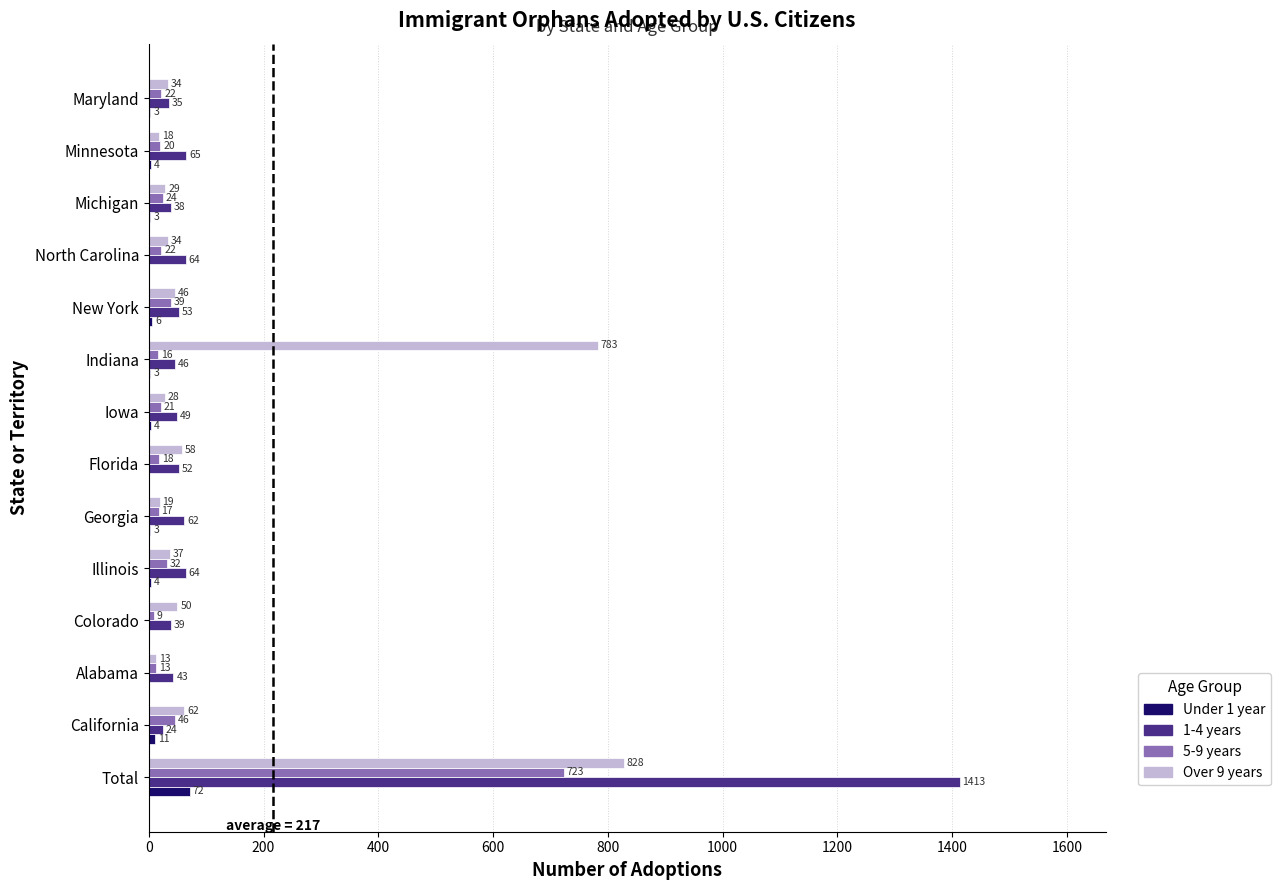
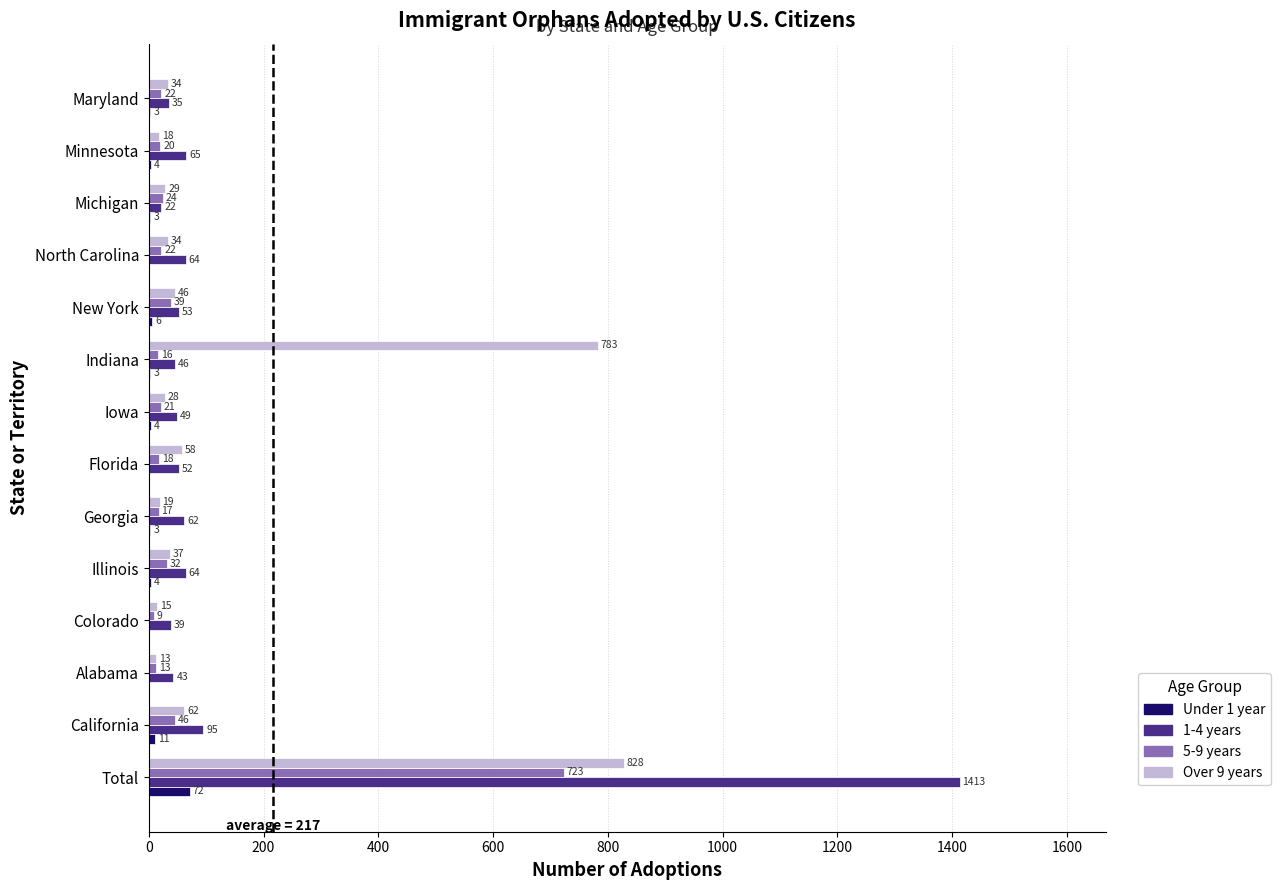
  {
    "Under 1 year": {
      "Maryland": 3,
      "Minnesota": 4,
      "Michigan": 3,
      "New York": 6,
      "Indiana": 3,
      "Iowa": 4,
      "Georgia": 3,
      "Illinois": 4,
      "California": 11,
      "Total": 72
    },
    "1-4 years": {
      "Maryland": 35,
      "Minnesota": 65,
-     "Michigan": 38,
+     "Michigan": 22,
      "North Carolina": 64,
      "New York": 53,
      "Indiana": 46,
      "Iowa": 49,
      "Florida": 52,
      "Georgia": 62,
      "Illinois": 64,
      "Colorado": 39,
      "Alabama": 43,
-     "California": 24,
+     "California": 95,
      "Total": 1413
    },
    "5-9 years": {
      "Maryland": 22,
      "Minnesota": 20,
      "Michigan": 24,
      "North Carolina": 22,
      "New York": 39,
      "Indiana": 16,
      "Iowa": 21,
      "Florida": 18,
      "Georgia": 17,
      "Illinois": 32,
      "Colorado": 9,
      "Alabama": 13,
      "California": 46,
      "Total": 723
    },
    "Over 9 years": {
      "Maryland": 34,
      "Minnesota": 18,
      "Michigan": 29,
      "North Carolina": 34,
      "New York": 46,
      "Indiana": 783,
      "Iowa": 28,
      "Florida": 58,
      "Georgia": 19,
      "Illinois": 37,
-     "Colorado": 50,
+     "Colorado": 15,
      "Alabama": 13,
      "California": 62,
      "Total": 828
    }
  }
